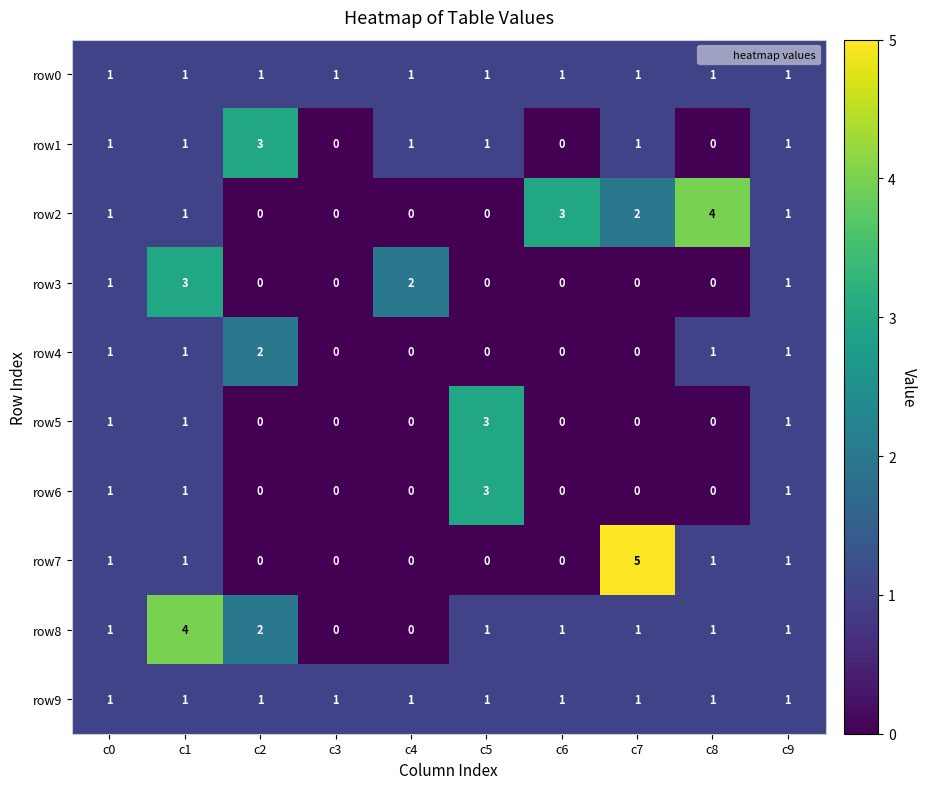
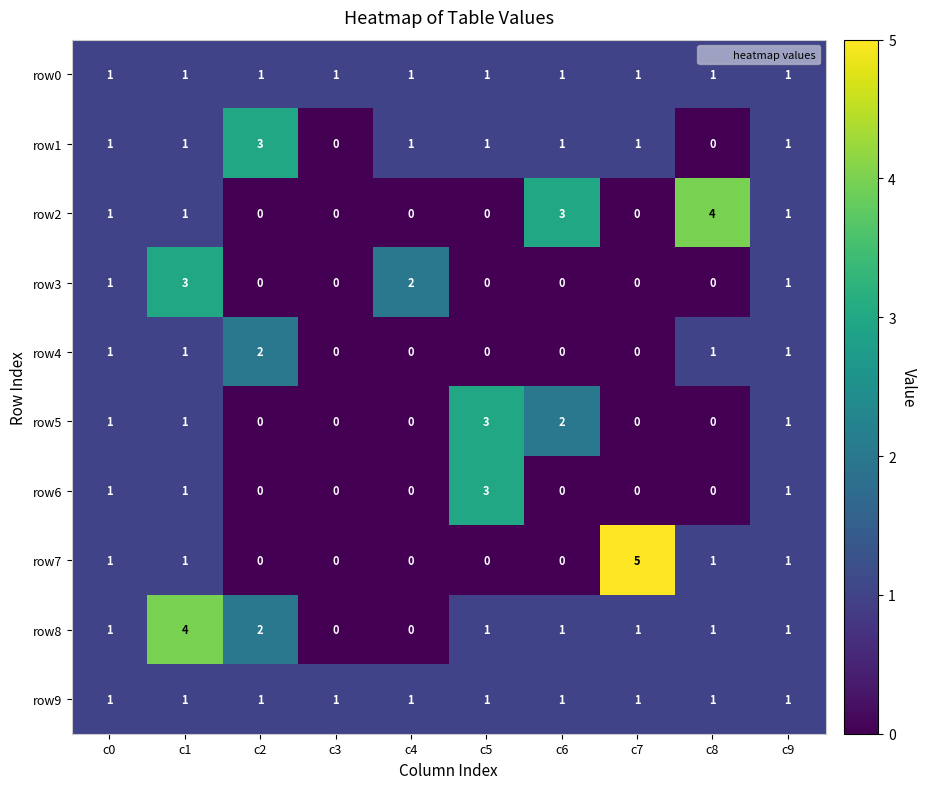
  {
    "row0": {
      "c0": 1,
      "c1": 1,
      "c2": 1,
      "c3": 1,
      "c4": 1,
      "c5": 1,
      "c6": 1,
      "c7": 1,
      "c8": 1,
      "c9": 1
    },
    "row1": {
      "c0": 1,
      "c1": 1,
      "c2": 3,
      "c3": 0,
      "c4": 1,
      "c5": 1,
-     "c6": 0,
+     "c6": 1,
      "c7": 1,
      "c8": 0,
      "c9": 1
    },
    "row2": {
      "c0": 1,
      "c1": 1,
      "c2": 0,
      "c3": 0,
      "c4": 0,
      "c5": 0,
      "c6": 3,
-     "c7": 2,
+     "c7": 0,
      "c8": 4,
      "c9": 1
    },
    "row3": {
      "c0": 1,
      "c1": 3,
      "c2": 0,
      "c3": 0,
      "c4": 2,
      "c5": 0,
      "c6": 0,
      "c7": 0,
      "c8": 0,
      "c9": 1
    },
    "row4": {
      "c0": 1,
      "c1": 1,
      "c2": 2,
      "c3": 0,
      "c4": 0,
      "c5": 0,
      "c6": 0,
      "c7": 0,
      "c8": 1,
      "c9": 1
    },
    "row5": {
      "c0": 1,
      "c1": 1,
      "c2": 0,
      "c3": 0,
      "c4": 0,
      "c5": 3,
-     "c6": 0,
+     "c6": 2,
      "c7": 0,
      "c8": 0,
      "c9": 1
    },
    "row6": {
      "c0": 1,
      "c1": 1,
      "c2": 0,
      "c3": 0,
      "c4": 0,
      "c5": 3,
      "c6": 0,
      "c7": 0,
      "c8": 0,
      "c9": 1
    },
    "row7": {
      "c0": 1,
      "c1": 1,
      "c2": 0,
      "c3": 0,
      "c4": 0,
      "c5": 0,
      "c6": 0,
      "c7": 5,
      "c8": 1,
      "c9": 1
    },
    "row8": {
      "c0": 1,
      "c1": 4,
      "c2": 2,
      "c3": 0,
      "c4": 0,
      "c5": 1,
      "c6": 1,
      "c7": 1,
      "c8": 1,
      "c9": 1
    },
    "row9": {
      "c0": 1,
      "c1": 1,
      "c2": 1,
      "c3": 1,
      "c4": 1,
      "c5": 1,
      "c6": 1,
      "c7": 1,
      "c8": 1,
      "c9": 1
    }
  }
